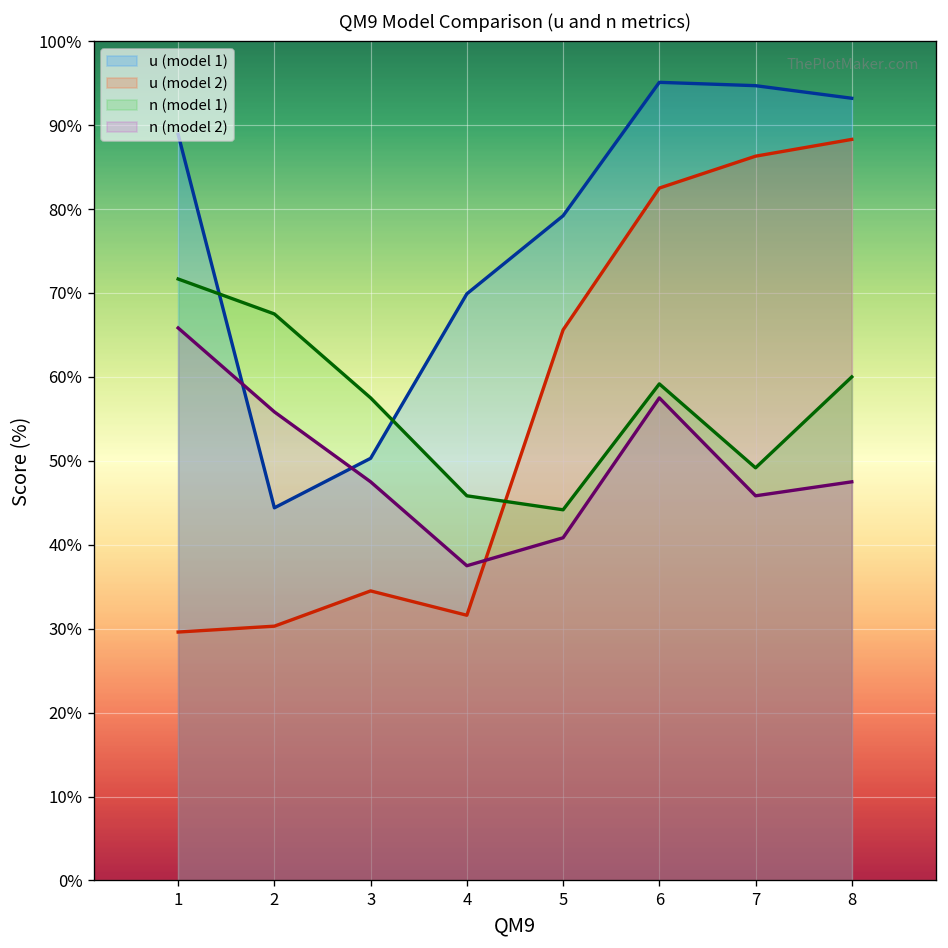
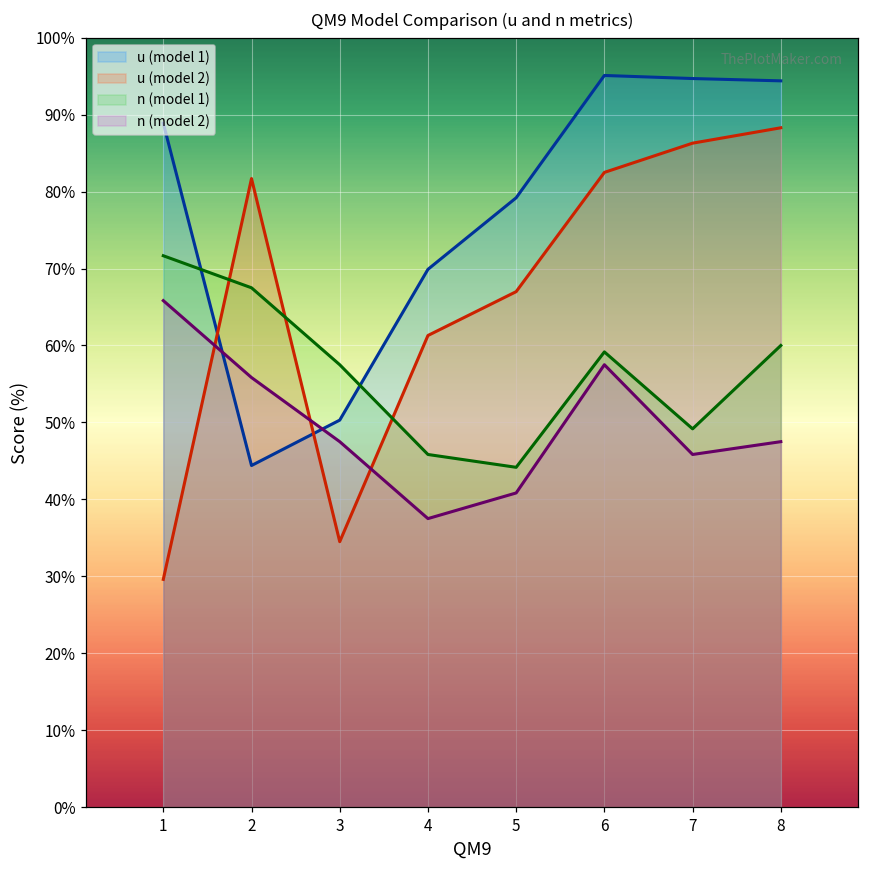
  {
    "u (model 1)": {
      "2": "44%",
      "3": "50%",
      "4": "70%",
      "5": "79%",
      "6": "95%",
      "7": "95%",
-     "8": "93%"
+     "8": "94%"
    },
    "u (model 2)": {
      "1": "30%",
-     "2": "30%",
+     "2": "82%",
      "3": "35%",
-     "4": "32%",
-     "5": "66%",
+     "4": "61%",
+     "5": "67%",
      "6": "83%",
      "7": "86%",
      "8": "88%"
    },
    "n (model 1)": {
      "1": "72%",
      "2": "67%",
      "3": "58%",
      "4": "46%",
      "5": "44%",
      "6": "59%",
      "7": "49%",
      "8": "60%"
    },
    "n (model 2)": {
      "1": "66%",
      "2": "56%",
      "3": "48%",
      "4": "38%",
      "5": "41%",
      "6": "58%",
      "7": "46%",
      "8": "48%"
    }
  }
